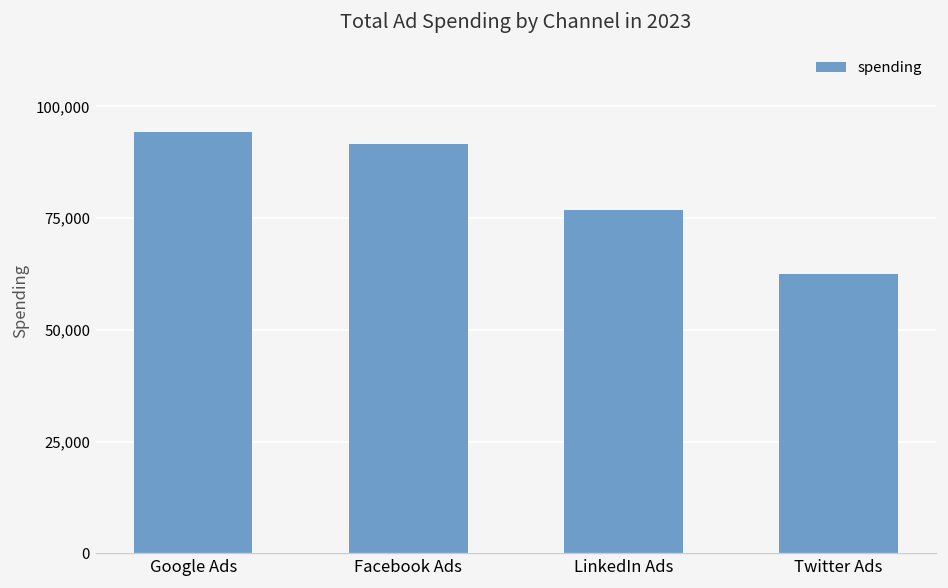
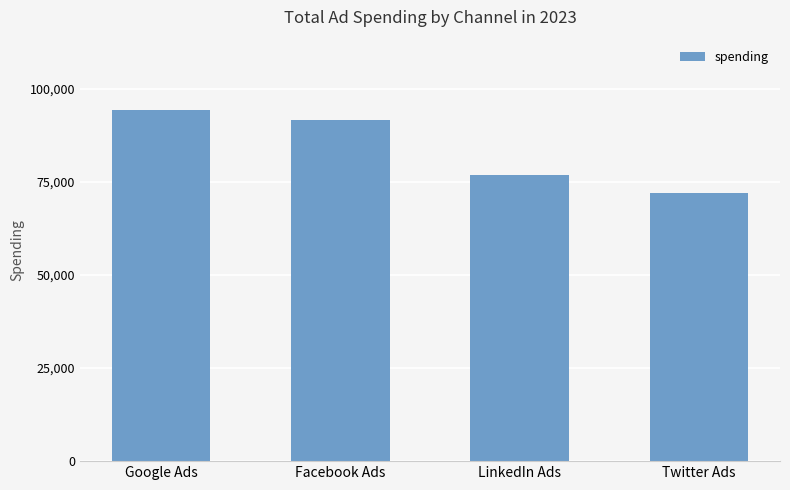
  {
    "Google Ads": "94,000",
    "Facebook Ads": "92,000",
    "LinkedIn Ads": "77,000",
-   "Twitter Ads": "62,000"
+   "Twitter Ads": "72,000"
  }
